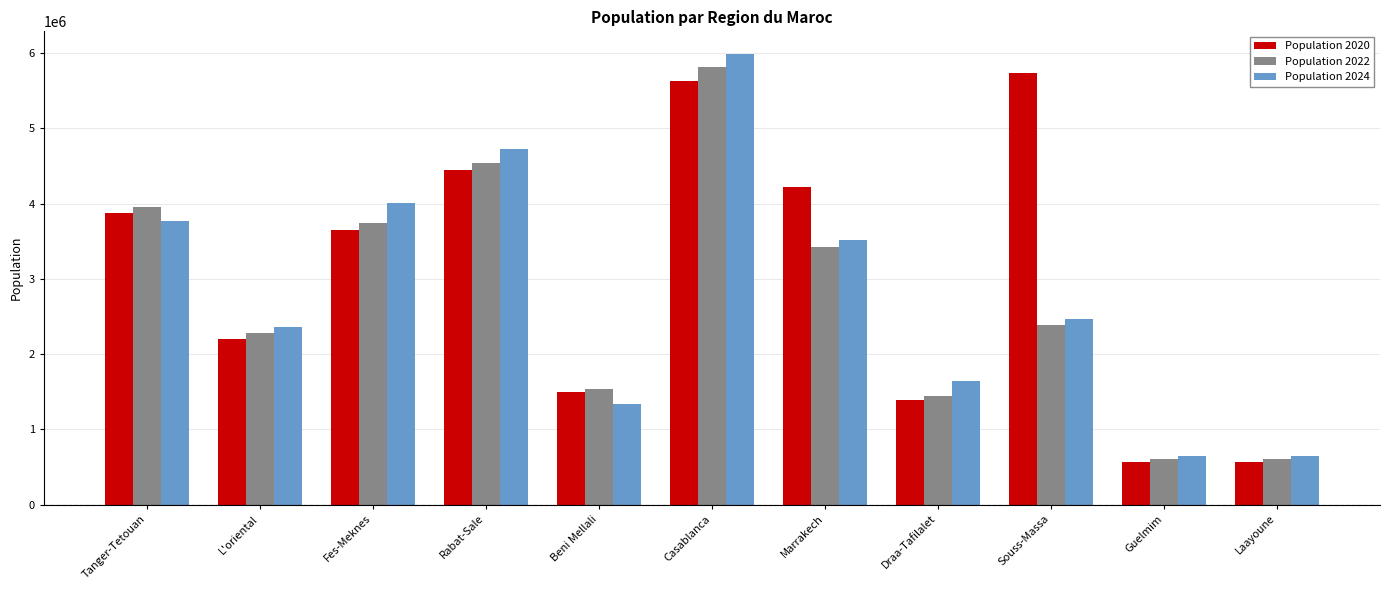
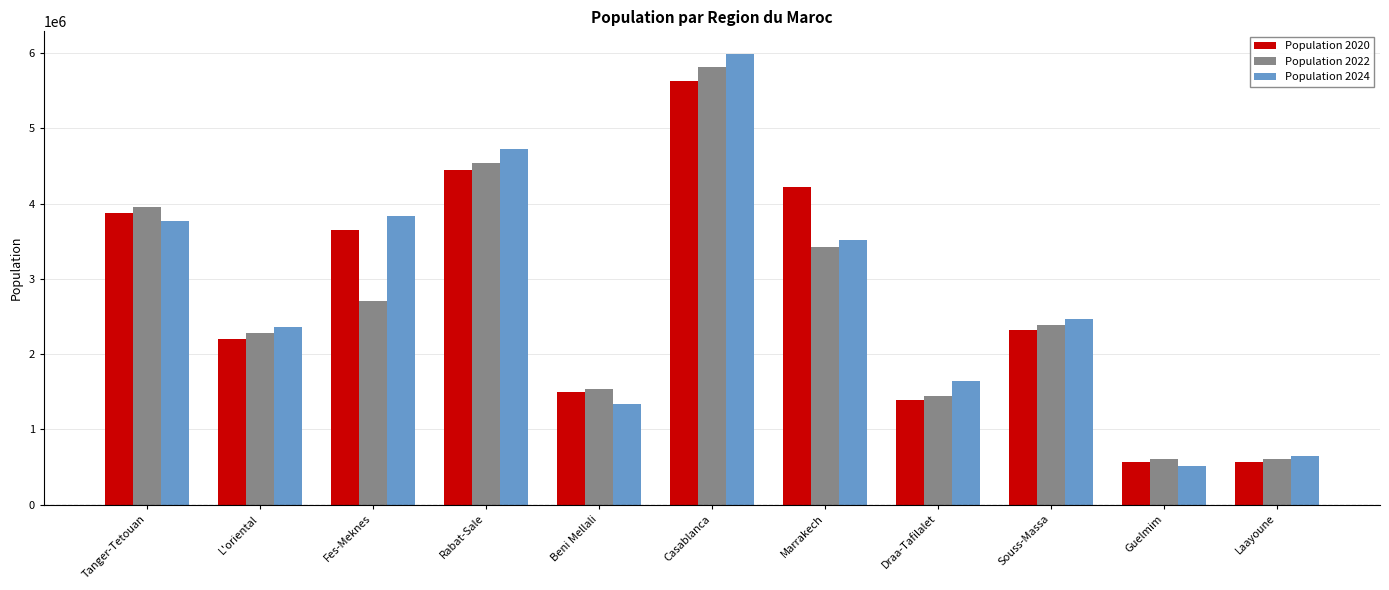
  {
    "Population 2020": {
      "Tanger-Tetouan": 3900000,
      "L'oriental": 2200000,
      "Fes-Meknes": 3700000,
      "Rabat-Sale": 4500000,
      "Beni Mellali": 1500000,
      "Casablanca": 5600000,
      "Marrakech": 4200000,
      "Draa-Tafilalet": 1400000,
-     "Souss-Massa": 5700000,
+     "Souss-Massa": 2300000,
      "Guelmim": 600000,
      "Laayoune": 600000
    },
    "Population 2022": {
      "Tanger-Tetouan": 4000000,
      "L'oriental": 2300000,
-     "Fes-Meknes": 3700000,
+     "Fes-Meknes": 2700000,
      "Rabat-Sale": 4500000,
      "Beni Mellali": 1500000,
      "Casablanca": 5800000,
      "Marrakech": 3400000,
      "Draa-Tafilalet": 1400000,
      "Souss-Massa": 2400000,
      "Guelmim": 600000,
      "Laayoune": 600000
    },
    "Population 2024": {
      "Tanger-Tetouan": 3800000,
      "L'oriental": 2400000,
-     "Fes-Meknes": 4000000,
+     "Fes-Meknes": 3800000,
      "Rabat-Sale": 4700000,
      "Beni Mellali": 1300000,
      "Casablanca": 6000000,
      "Marrakech": 3500000,
      "Draa-Tafilalet": 1600000,
      "Souss-Massa": 2500000,
-     "Guelmim": 600000,
+     "Guelmim": 500000,
      "Laayoune": 600000
    }
  }
